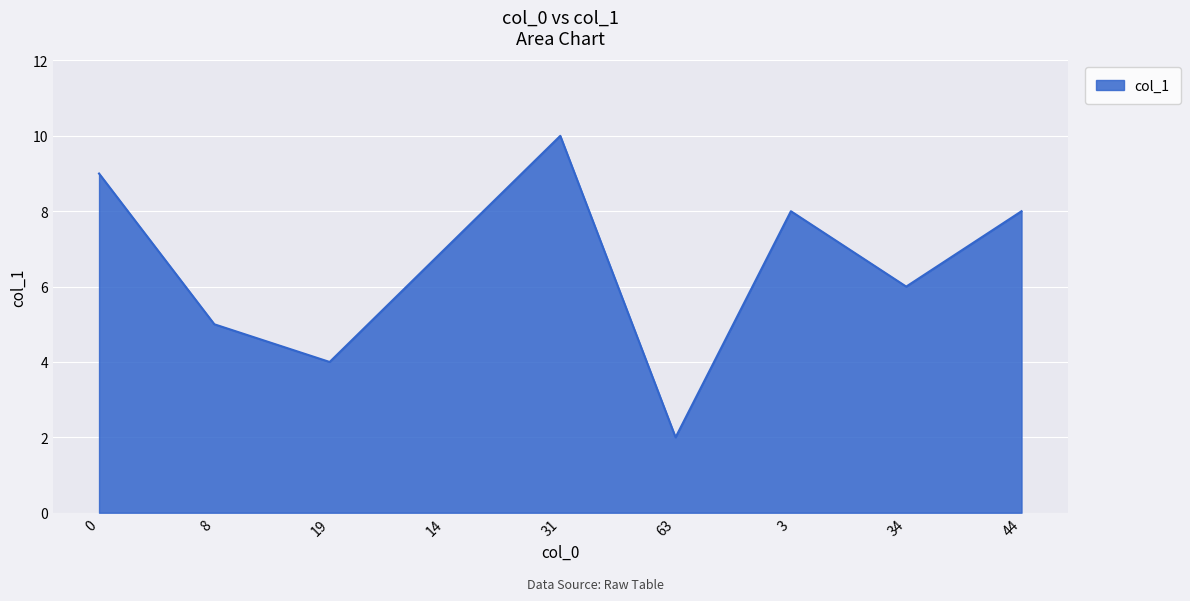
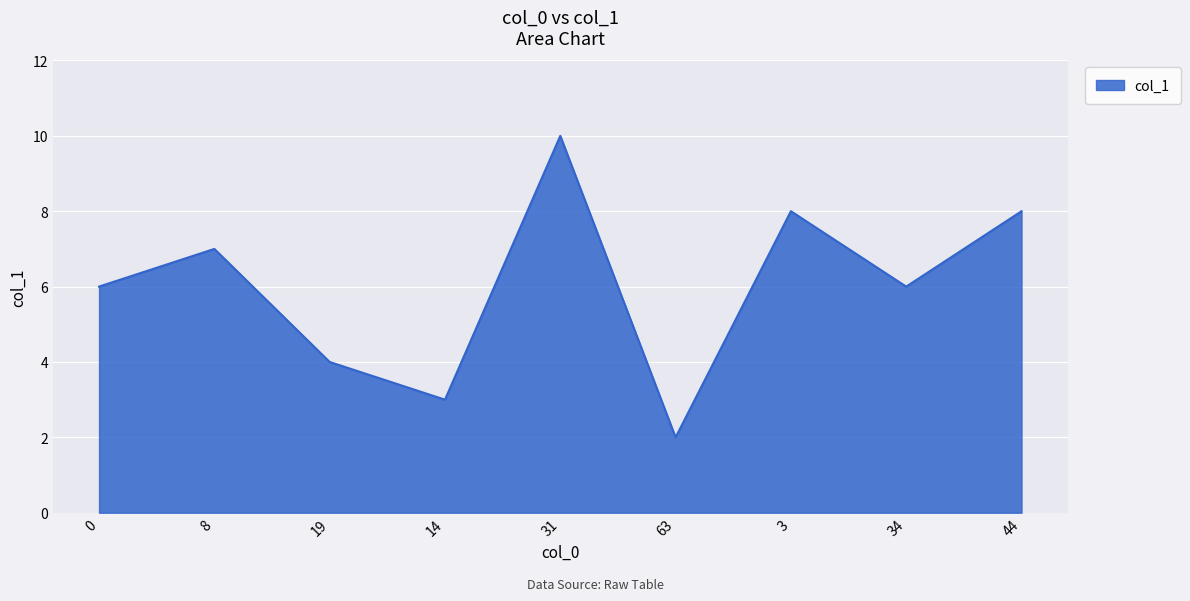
  {
-   "0": 9,
-   "8": 5,
+   "0": 6,
+   "8": 7,
    "19": 4,
-   "14": 7,
+   "14": 3,
    "31": 10,
    "63": 2,
    "3": 8,
    "34": 6,
    "44": 8
  }
